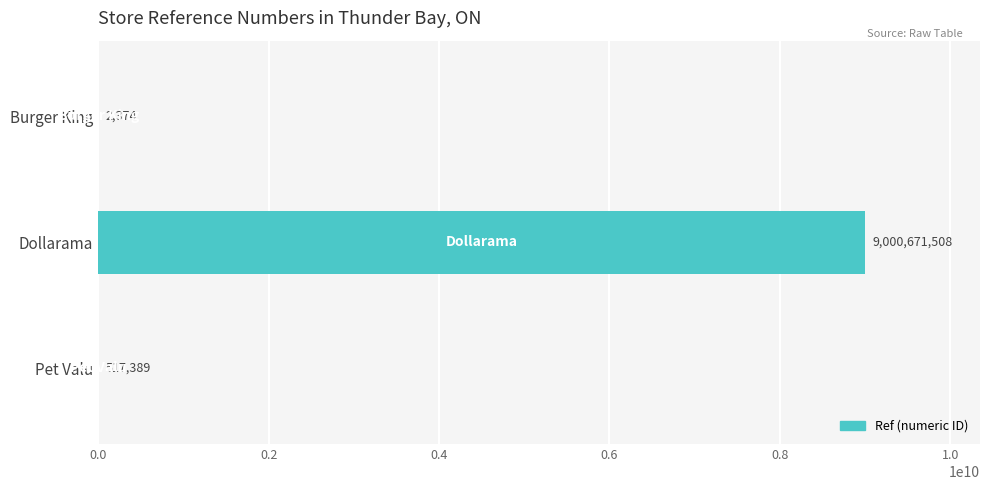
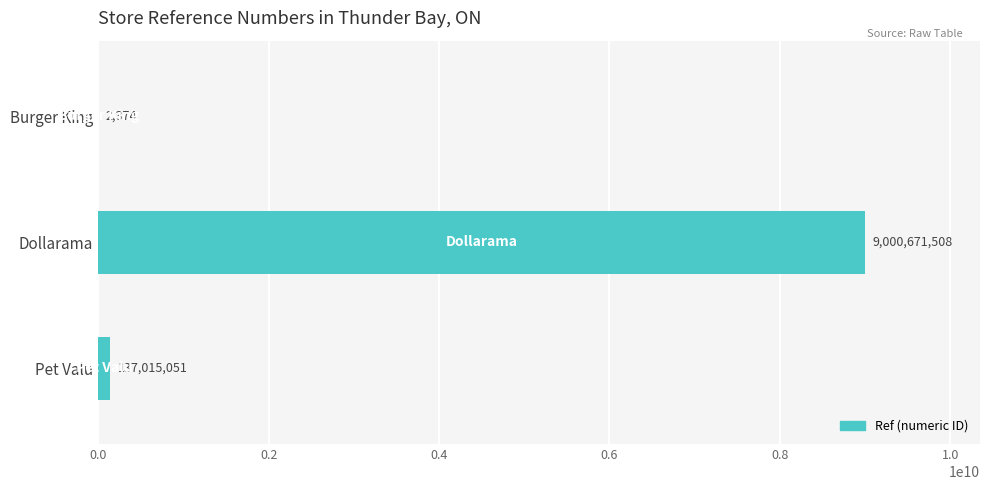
  {
    "Burger King": "2,374",
    "Dollarama": "9,000,671,508",
-   "Pet Valu": "517,389"
+   "Pet Valu": "137,015,051"
  }
